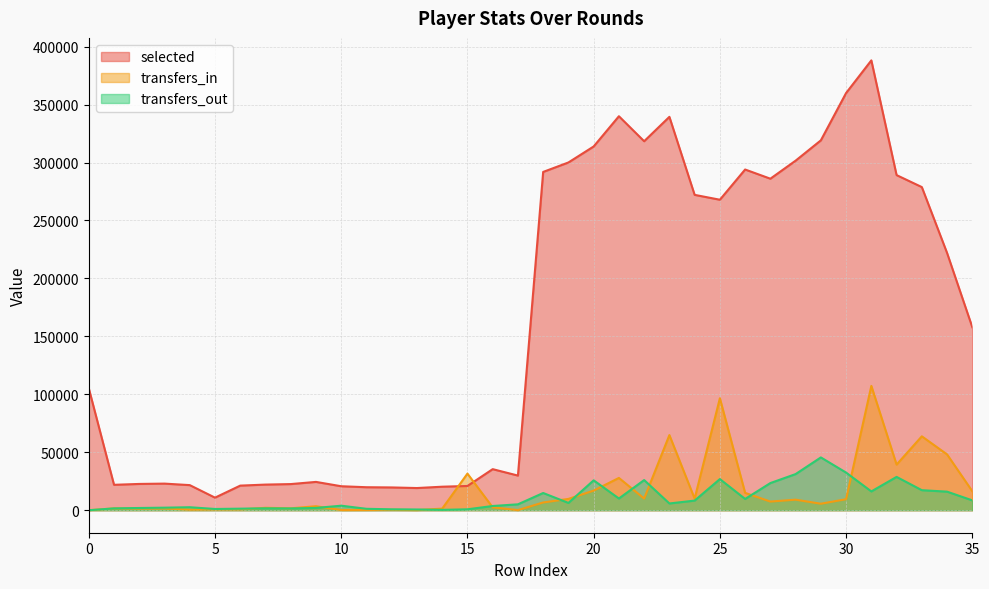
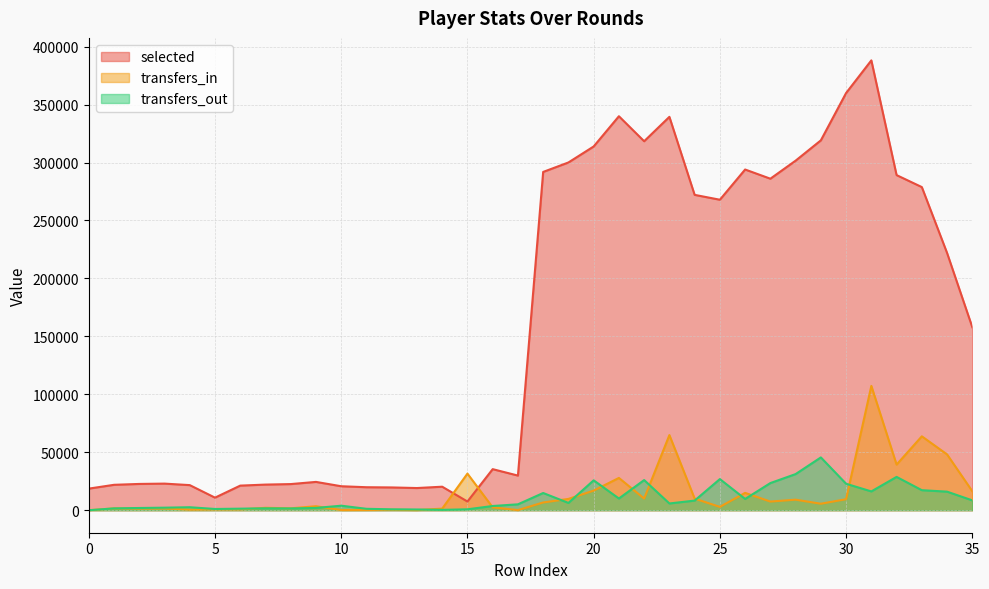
  {
    "selected": {
-     "0": 105000,
+     "0": 19000,
      "5": 11000,
      "10": 21000,
-     "15": 21000,
+     "15": 8000,
      "20": 314000,
      "25": 268000,
      "30": 360000,
      "35": 158000
    },
    "transfers_in": {
      "10": 0,
      "15": 32000,
      "20": 17000,
-     "25": 97000,
+     "25": 3000,
      "30": 10000,
      "35": 16000
    },
    "transfers_out": {
      "10": 4000,
      "15": 1000,
      "20": 26000,
      "25": 27000,
-     "30": 32000,
+     "30": 23000,
      "35": 9000
    }
  }
